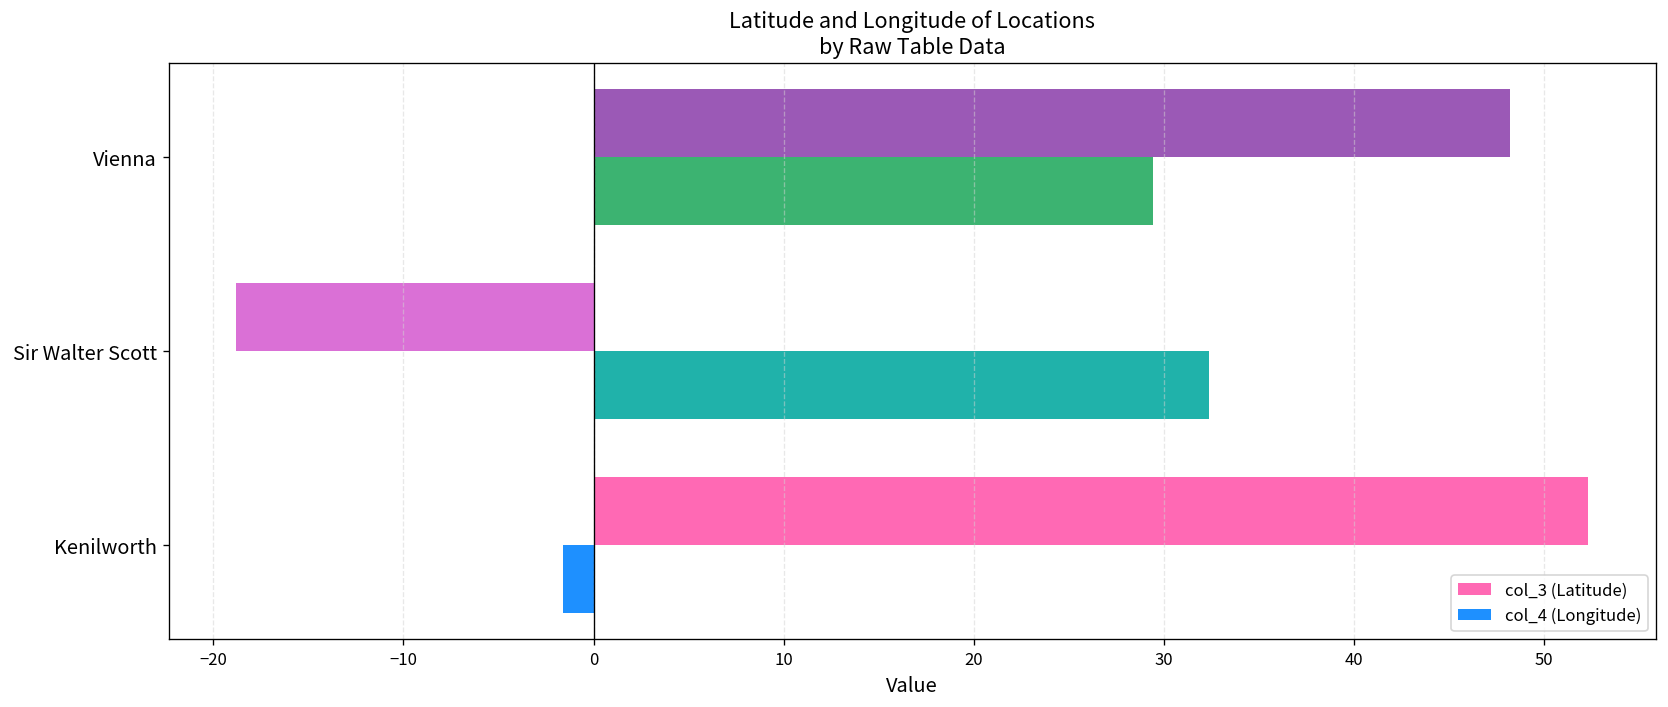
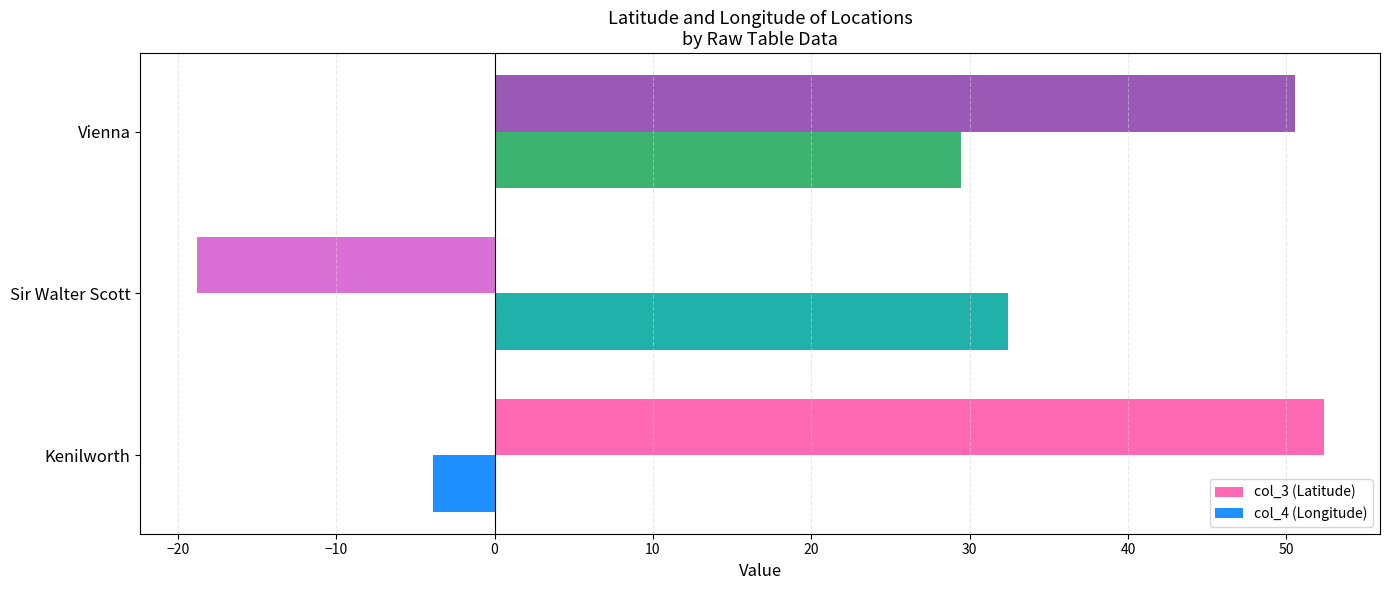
  {
    "col_3 (Latitude)": {
-     "Vienna": 48.2,
+     "Vienna": 50.5,
      "Sir Walter Scott": -18.8,
      "Kenilworth": 52.3
    },
    "col_4 (Longitude)": {
      "Vienna": 29.5,
      "Sir Walter Scott": 32.4,
-     "Kenilworth": -1.6
+     "Kenilworth": -3.9
    }
  }
